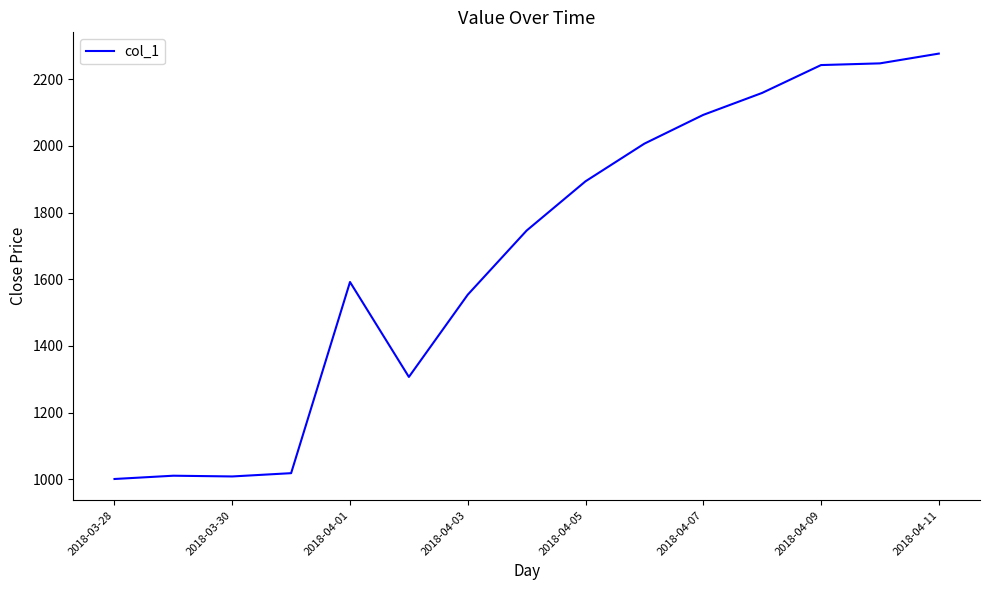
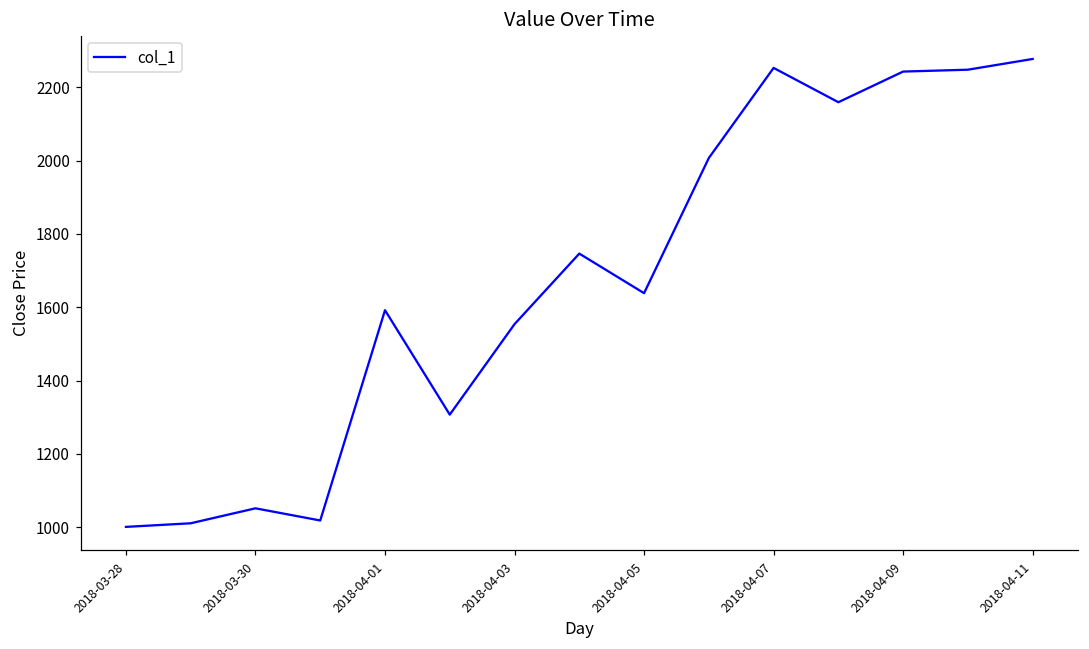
  {
    "2018-03-28": 1000,
-   "2018-03-30": 1010,
+   "2018-03-30": 1050,
    "2018-04-01": 1590,
    "2018-04-03": 1550,
-   "2018-04-05": 1890,
-   "2018-04-07": 2090,
+   "2018-04-05": 1640,
+   "2018-04-07": 2250,
    "2018-04-09": 2240,
    "2018-04-11": 2280
  }
